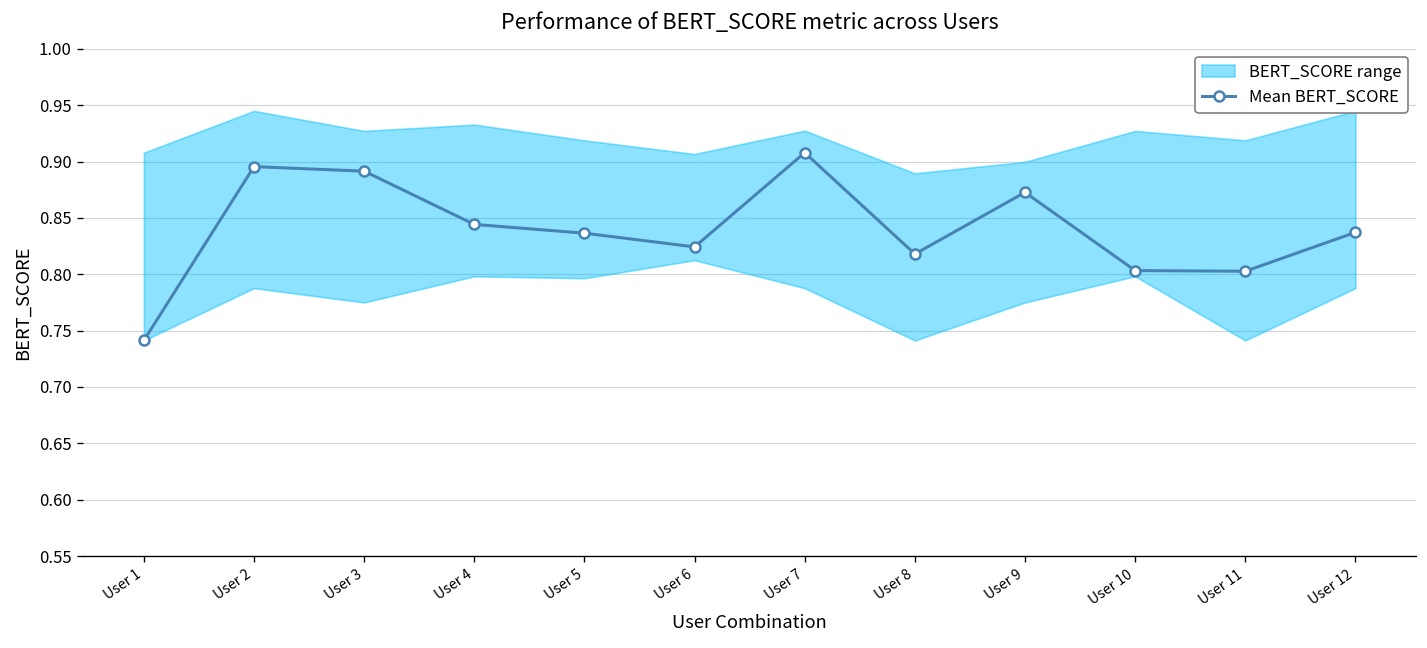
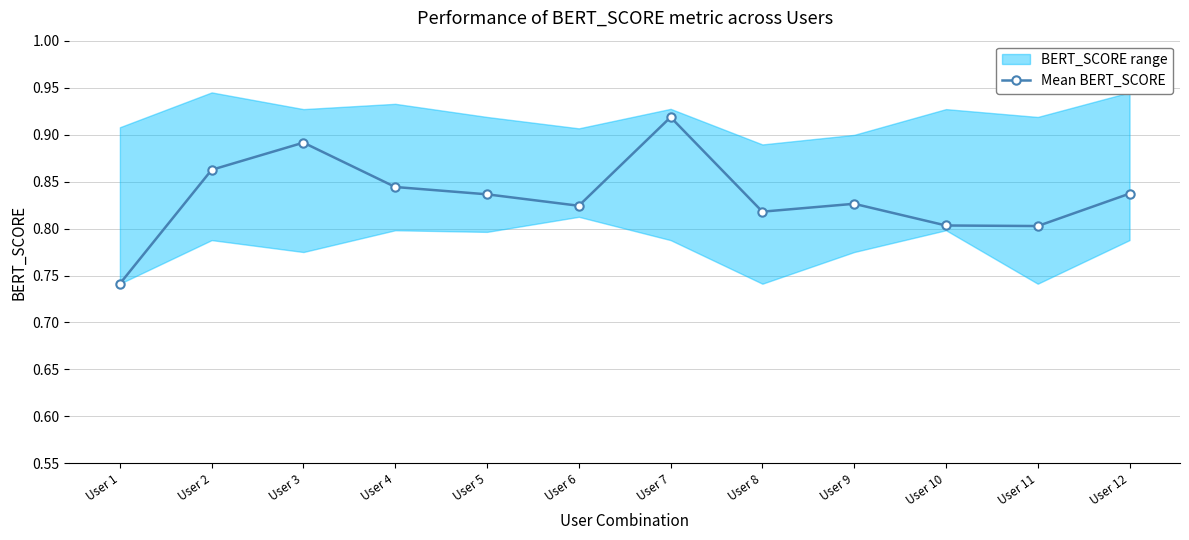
  {
    "Mean BERT_SCORE": {
      "User 1": 0.74,
-     "User 2": 0.90,
+     "User 2": 0.86,
      "User 3": 0.89,
      "User 4": 0.84,
      "User 5": 0.84,
      "User 6": 0.82,
-     "User 7": 0.91,
+     "User 7": 0.92,
      "User 8": 0.82,
-     "User 9": 0.87,
+     "User 9": 0.83,
      "User 10": 0.80,
      "User 11": 0.80,
      "User 12": 0.84
    }
  }
